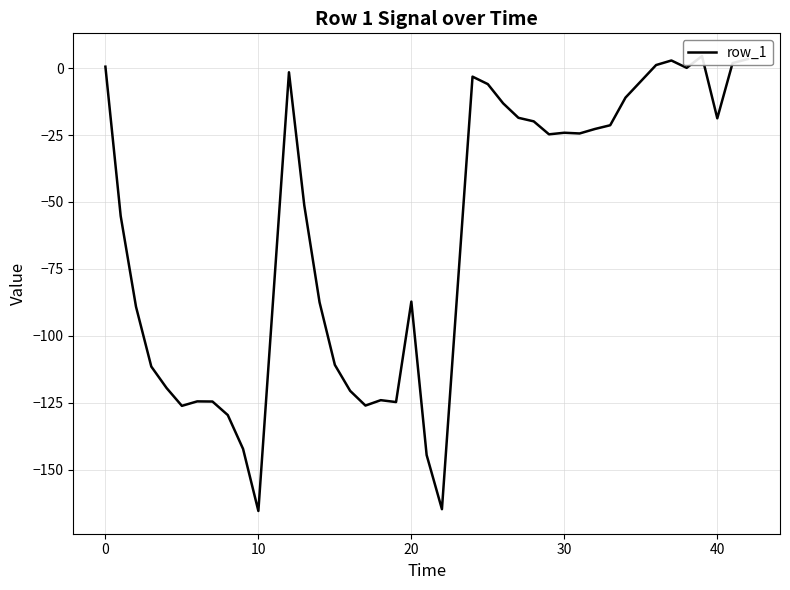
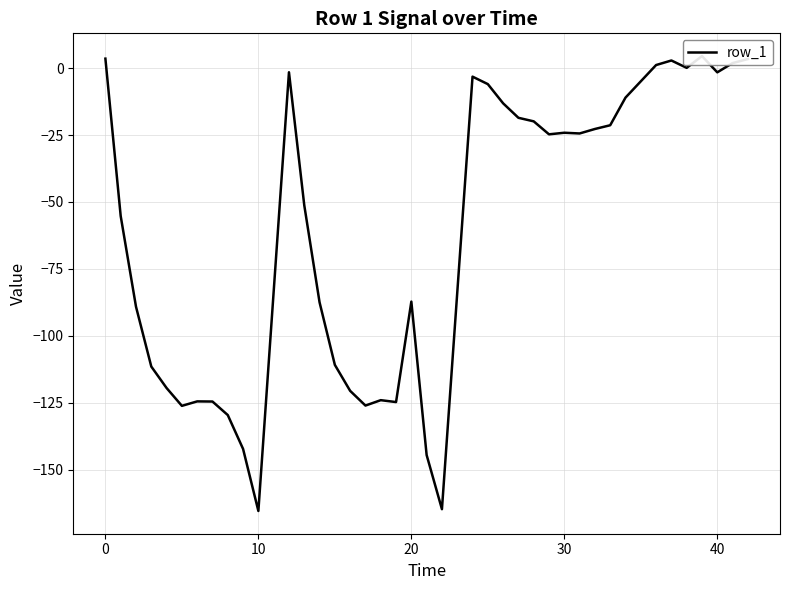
  {
-   "0": 1,
+   "0": 4,
    "10": -165,
    "20": -87,
    "30": -24,
-   "40": -19
+   "40": -2
  }
